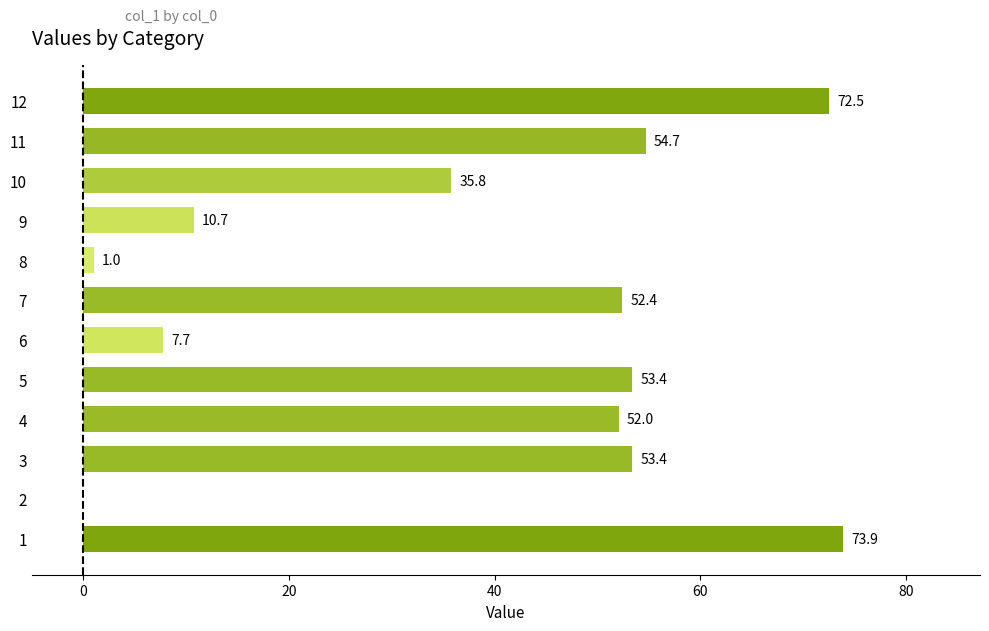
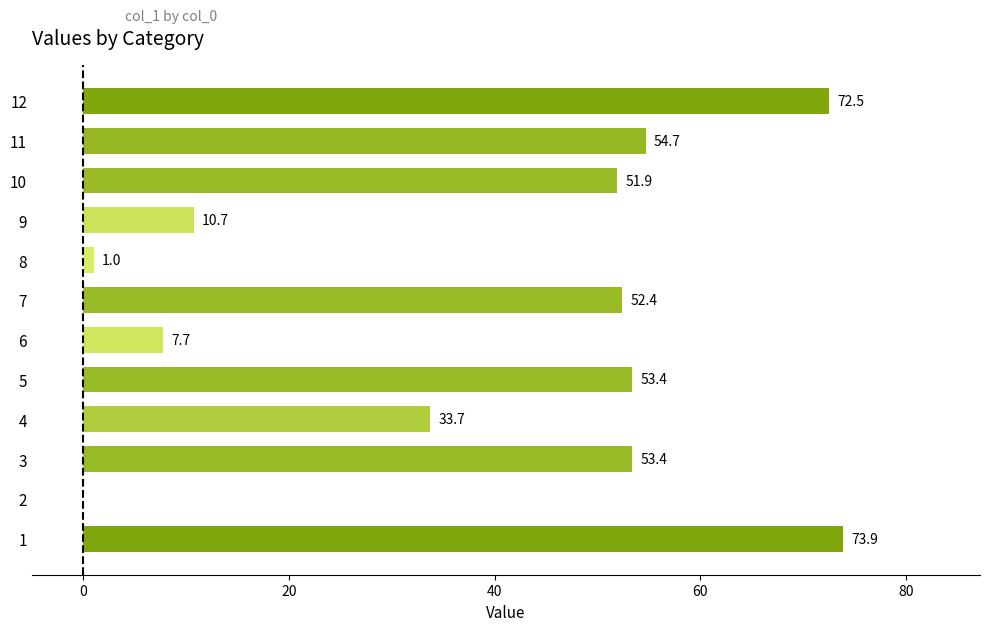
  {
    "12": 72.5,
    "11": 54.7,
-   "10": 35.8,
+   "10": 51.9,
    "9": 10.7,
    "8": 1.0,
    "7": 52.4,
    "6": 7.7,
    "5": 53.4,
-   "4": 52.0,
+   "4": 33.7,
    "3": 53.4,
    "1": 73.9
  }
